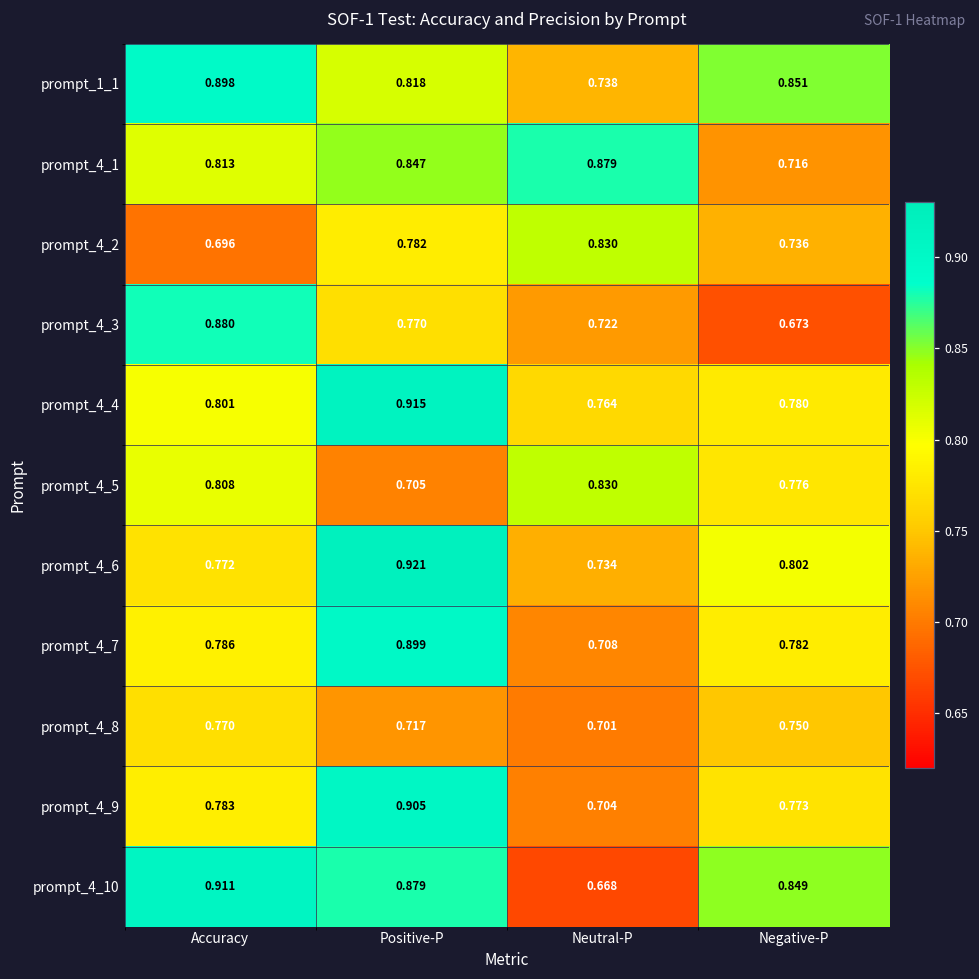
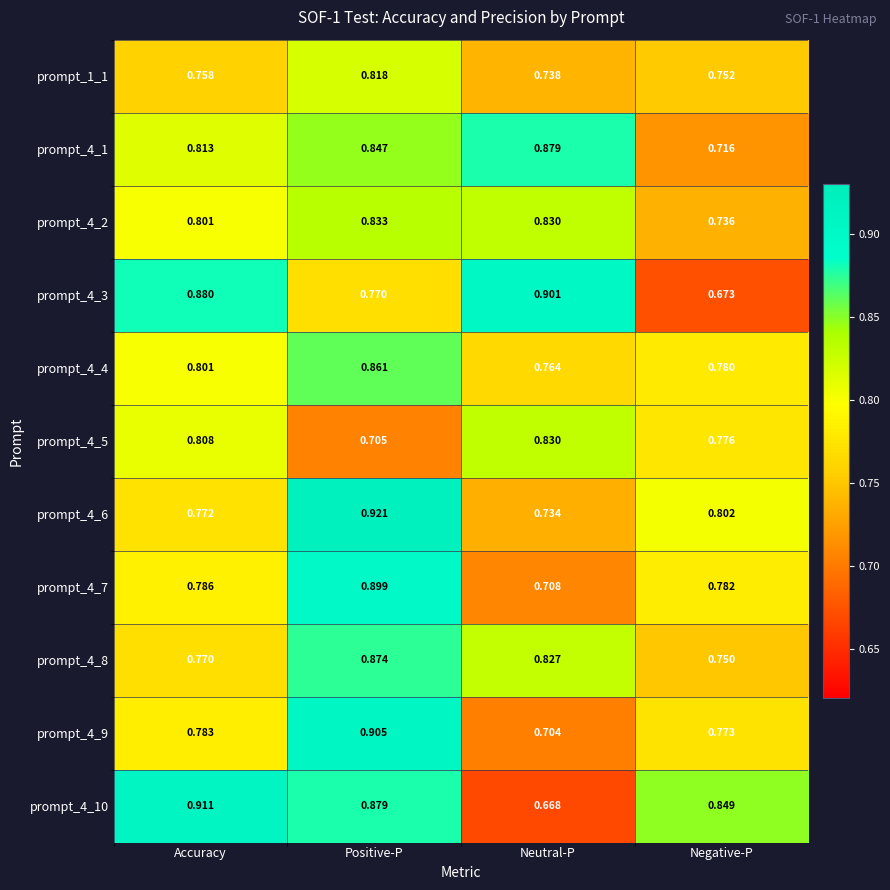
  {
    "prompt_1_1": {
-     "Accuracy": 0.898,
+     "Accuracy": 0.758,
      "Positive-P": 0.818,
      "Neutral-P": 0.738,
-     "Negative-P": 0.851
+     "Negative-P": 0.752
    },
    "prompt_4_1": {
      "Accuracy": 0.813,
      "Positive-P": 0.847,
      "Neutral-P": 0.879,
      "Negative-P": 0.716
    },
    "prompt_4_2": {
-     "Accuracy": 0.696,
-     "Positive-P": 0.782,
+     "Accuracy": 0.801,
+     "Positive-P": 0.833,
      "Neutral-P": 0.830,
      "Negative-P": 0.736
    },
    "prompt_4_3": {
      "Accuracy": 0.880,
      "Positive-P": 0.770,
-     "Neutral-P": 0.722,
+     "Neutral-P": 0.901,
      "Negative-P": 0.673
    },
    "prompt_4_4": {
      "Accuracy": 0.801,
-     "Positive-P": 0.915,
+     "Positive-P": 0.861,
      "Neutral-P": 0.764,
      "Negative-P": 0.780
    },
    "prompt_4_5": {
      "Accuracy": 0.808,
      "Positive-P": 0.705,
      "Neutral-P": 0.830,
      "Negative-P": 0.776
    },
    "prompt_4_6": {
      "Accuracy": 0.772,
      "Positive-P": 0.921,
      "Neutral-P": 0.734,
      "Negative-P": 0.802
    },
    "prompt_4_7": {
      "Accuracy": 0.786,
      "Positive-P": 0.899,
      "Neutral-P": 0.708,
      "Negative-P": 0.782
    },
    "prompt_4_8": {
      "Accuracy": 0.770,
-     "Positive-P": 0.717,
-     "Neutral-P": 0.701,
+     "Positive-P": 0.874,
+     "Neutral-P": 0.827,
      "Negative-P": 0.750
    },
    "prompt_4_9": {
      "Accuracy": 0.783,
      "Positive-P": 0.905,
      "Neutral-P": 0.704,
      "Negative-P": 0.773
    },
    "prompt_4_10": {
      "Accuracy": 0.911,
      "Positive-P": 0.879,
      "Neutral-P": 0.668,
      "Negative-P": 0.849
    }
  }
